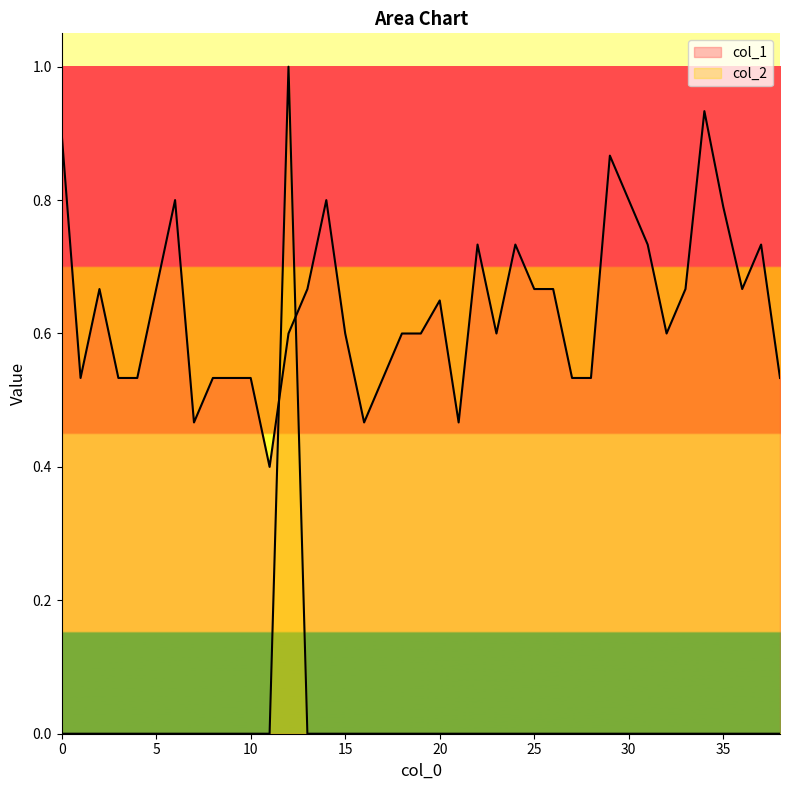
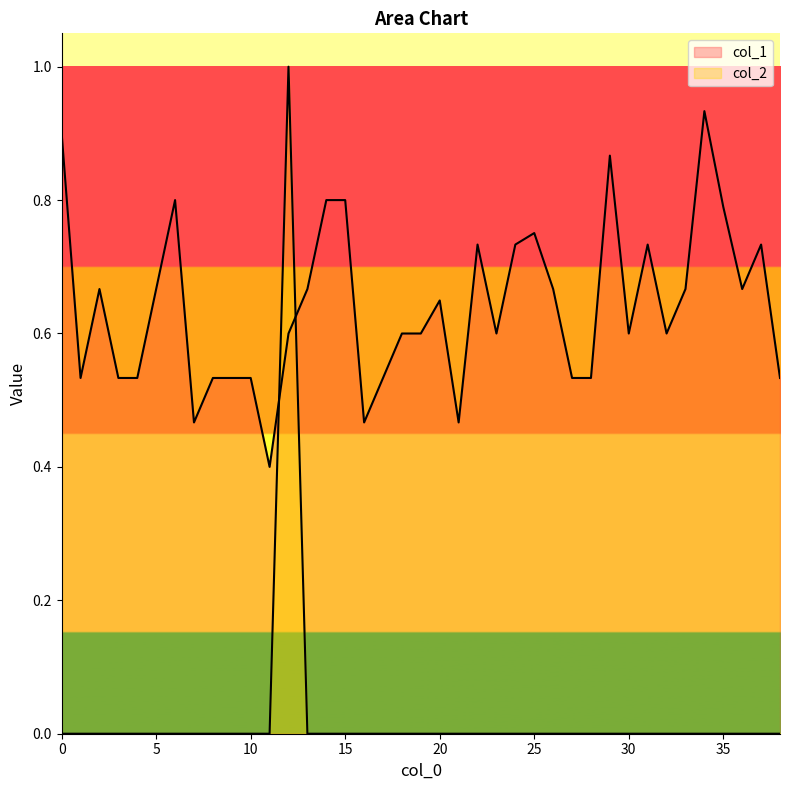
  {
    "col_1": {
      "0": 0.90,
      "5": 0.67,
      "10": 0.53,
-     "15": 0.6,
+     "15": 0.8,
      "20": 0.65,
-     "25": 0.67,
-     "30": 0.8,
+     "25": 0.75,
+     "30": 0.6,
      "35": 0.79
    },
    "col_2": {
      "0": 0.00,
      "5": 0.00,
      "10": 0.00,
      "15": 0.00,
      "20": 0.00,
      "25": 0.00,
      "30": 0.00,
      "35": 0.00
    }
  }
